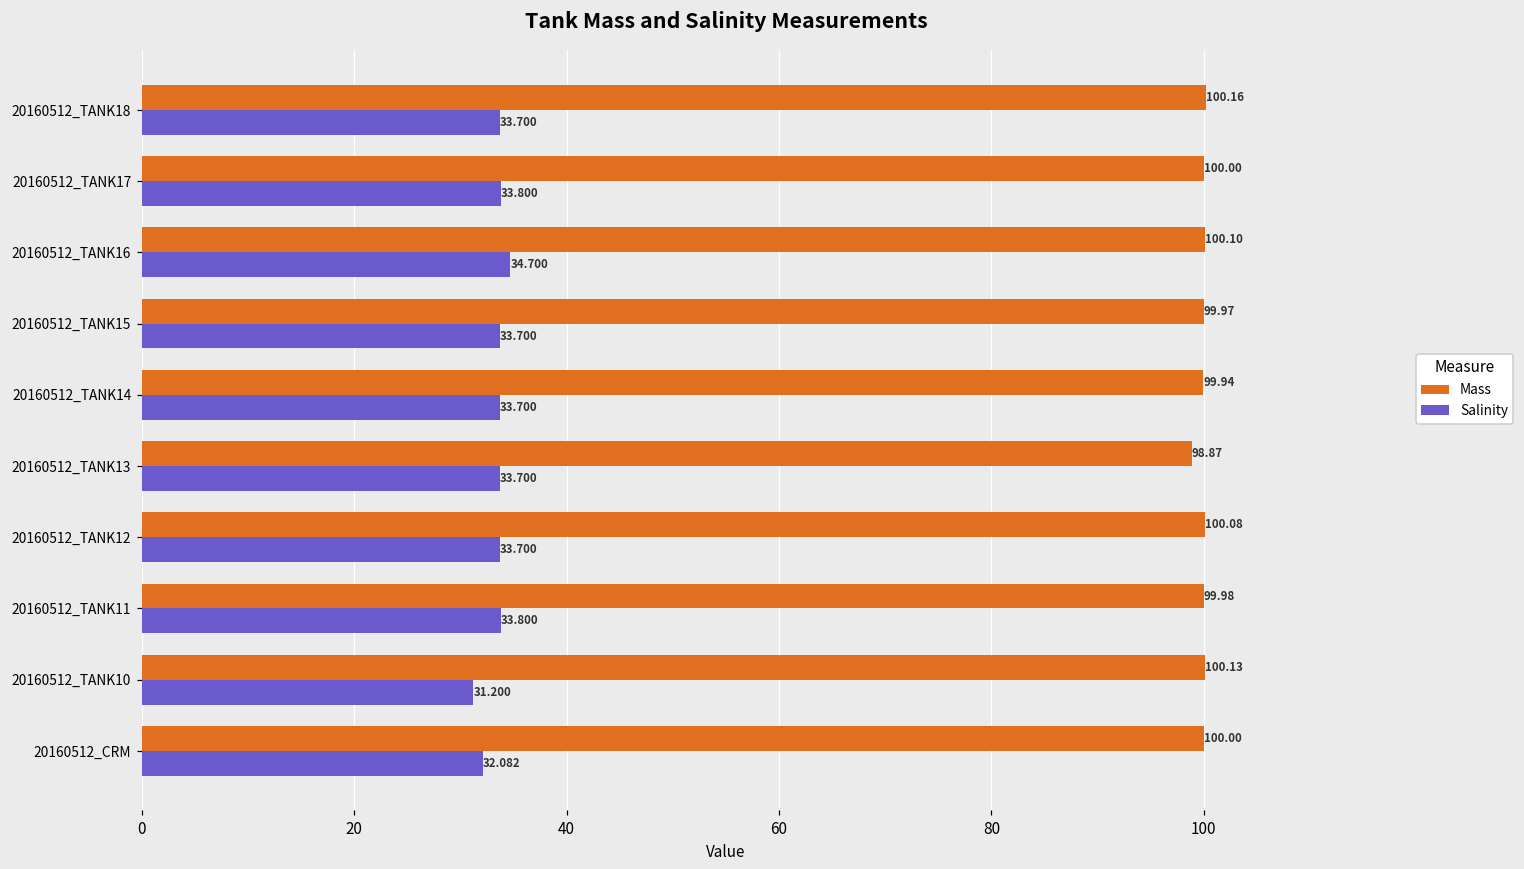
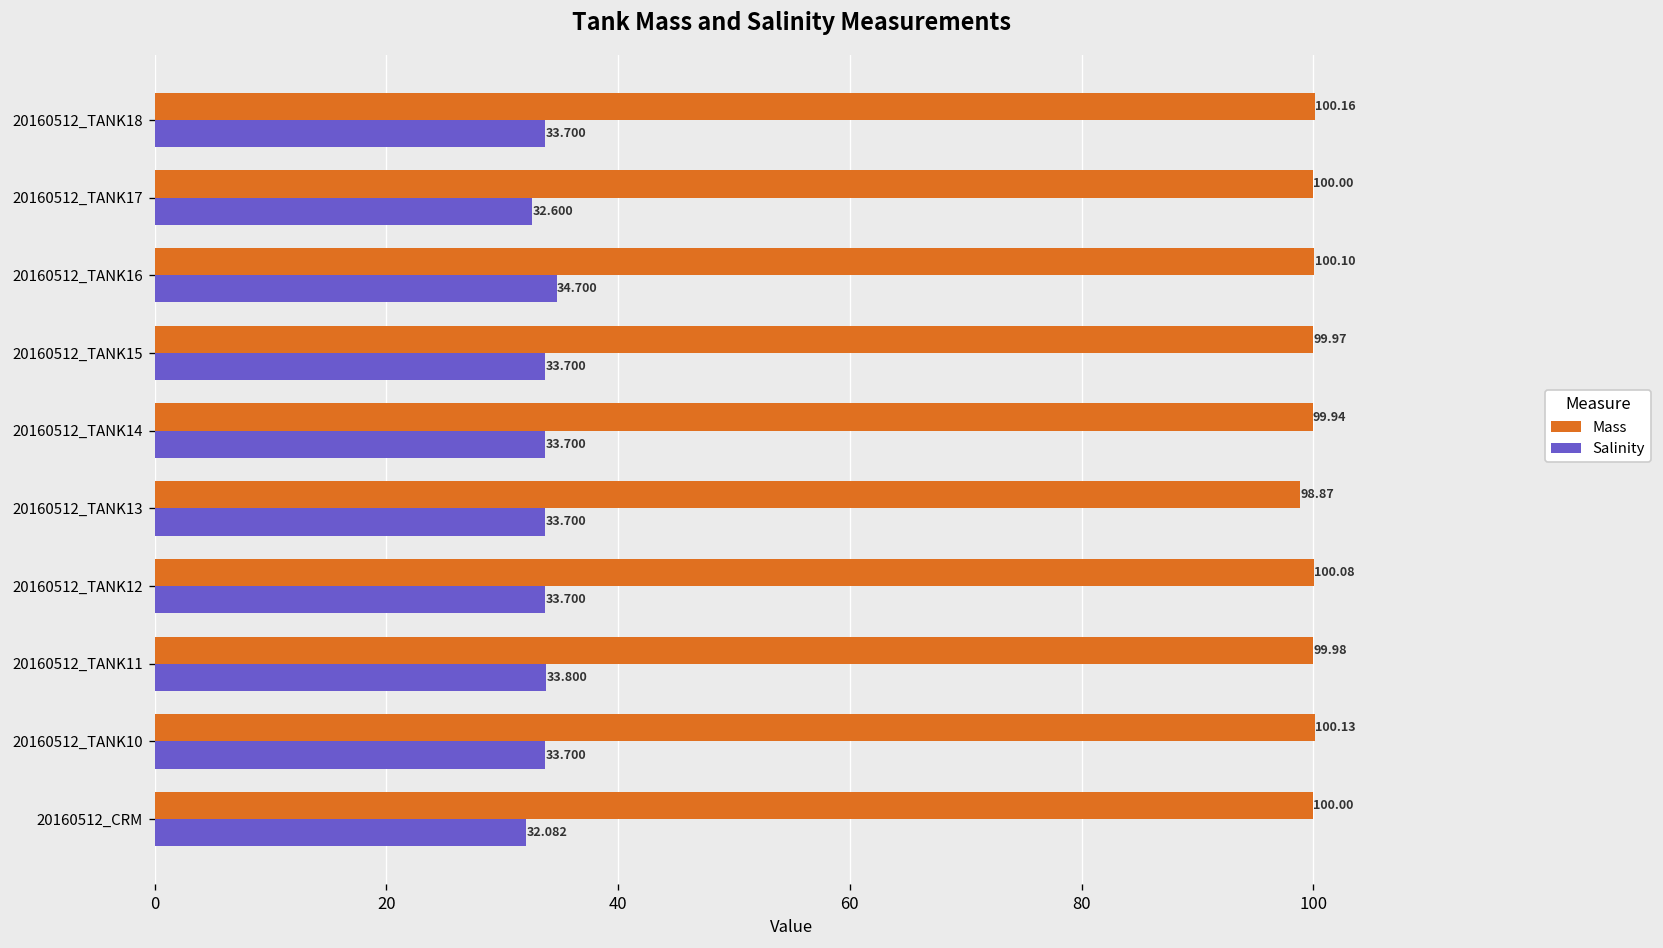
  {
    "Mass": {
      "20160512_TANK18": 100.16,
      "20160512_TANK17": 100.00,
      "20160512_TANK16": 100.10,
      "20160512_TANK15": 99.97,
      "20160512_TANK14": 99.94,
      "20160512_TANK13": 98.87,
      "20160512_TANK12": 100.08,
      "20160512_TANK11": 99.98,
      "20160512_TANK10": 100.13,
      "20160512_CRM": 100.00
    },
    "Salinity": {
      "20160512_TANK18": 33.700,
-     "20160512_TANK17": 33.800,
+     "20160512_TANK17": 32.600,
      "20160512_TANK16": 34.700,
      "20160512_TANK15": 33.700,
      "20160512_TANK14": 33.700,
      "20160512_TANK13": 33.700,
      "20160512_TANK12": 33.700,
      "20160512_TANK11": 33.800,
-     "20160512_TANK10": 31.200,
+     "20160512_TANK10": 33.700,
      "20160512_CRM": 32.082
    }
  }
